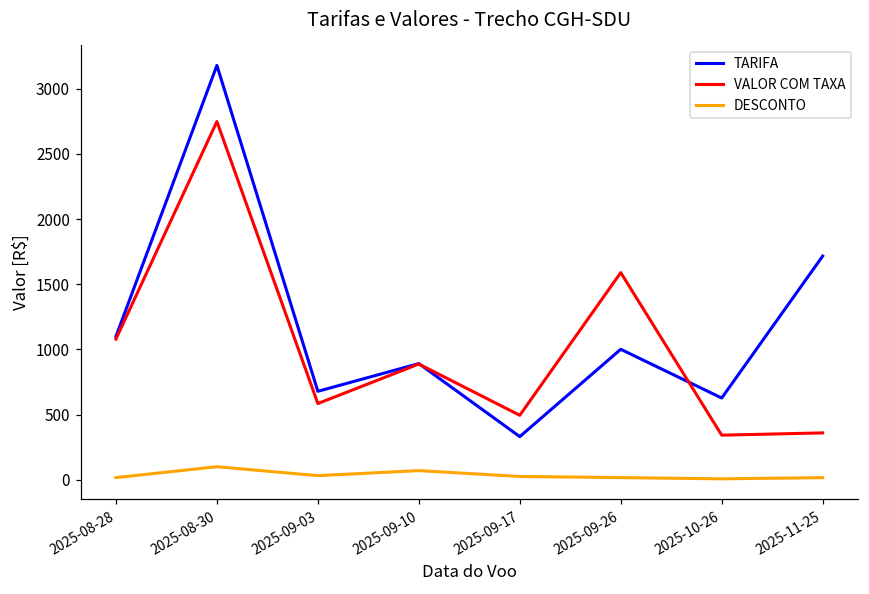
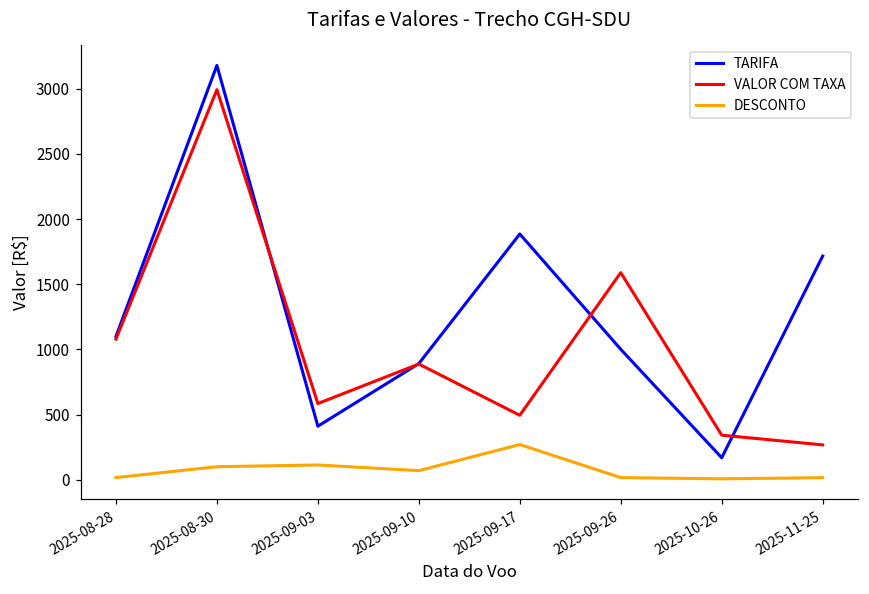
  {
    "TARIFA": {
      "2025-08-30": 3180,
-     "2025-09-03": 680,
-     "2025-09-17": 330,
+     "2025-09-03": 410,
+     "2025-09-17": 1890,
      "2025-09-26": 1000,
-     "2025-10-26": 630,
+     "2025-10-26": 170,
      "2025-11-25": 1720
    },
    "VALOR COM TAXA": {
-     "2025-08-30": 2750,
+     "2025-08-30": 2990,
      "2025-09-03": 590,
      "2025-09-17": 500,
      "2025-09-26": 1590,
      "2025-10-26": 340,
-     "2025-11-25": 360
+     "2025-11-25": 270
    },
    "DESCONTO": {
      "2025-08-28": 20,
      "2025-08-30": 100,
-     "2025-09-03": 30,
+     "2025-09-03": 110,
      "2025-09-10": 70,
-     "2025-09-17": 30,
+     "2025-09-17": 270,
      "2025-09-26": 20,
      "2025-10-26": 10,
      "2025-11-25": 20
    }
  }
